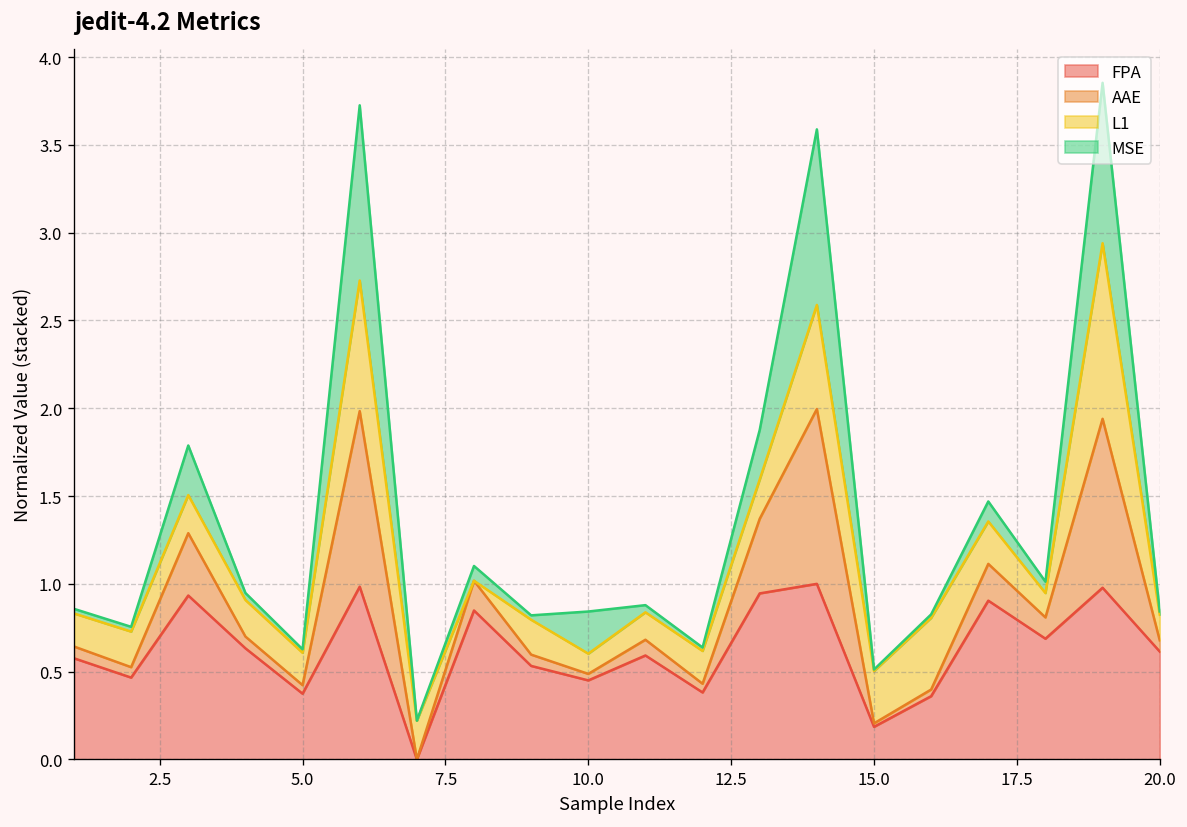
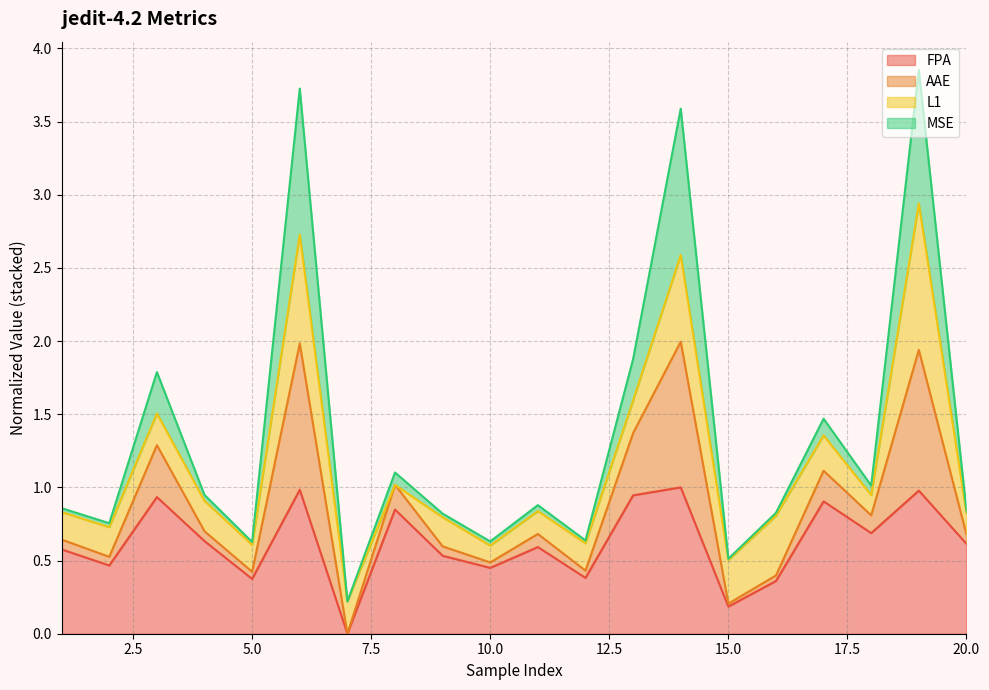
  {
    "MSE": {
      "5.0": 0.02,
-     "10.0": 0.24,
+     "10.0": 0.03,
      "20.0": 0.02
    }
  }
